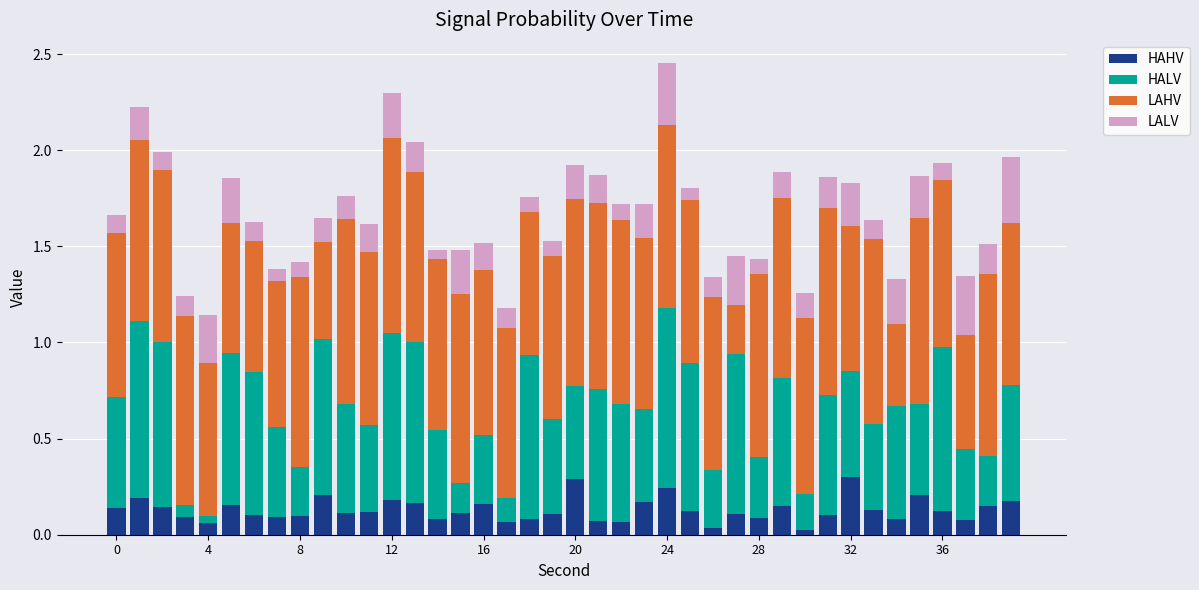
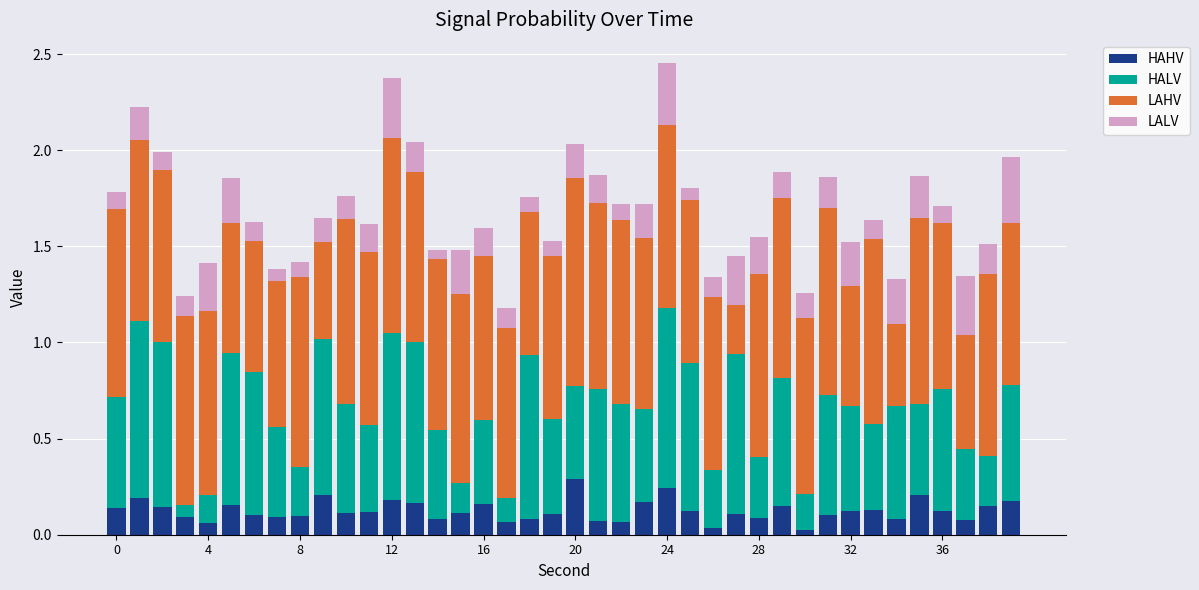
  {
    "HAHV": {
      "0": 0.14,
      "4": 0.06,
      "8": 0.10,
      "12": 0.18,
      "16": 0.16,
      "20": 0.29,
      "24": 0.24,
      "28": 0.09,
-     "32": 0.30,
+     "32": 0.12,
      "36": 0.12
    },
    "HALV": {
      "0": 0.58,
-     "4": 0.04,
+     "4": 0.15,
      "8": 0.26,
      "12": 0.87,
-     "16": 0.36,
+     "16": 0.44,
      "20": 0.48,
      "24": 0.94,
      "28": 0.32,
      "32": 0.55,
-     "36": 0.85
+     "36": 0.63
    },
    "LAHV": {
-     "0": 0.85,
-     "4": 0.80,
+     "0": 0.97,
+     "4": 0.96,
      "8": 0.98,
      "12": 1.01,
      "16": 0.86,
-     "20": 0.98,
+     "20": 1.08,
      "24": 0.95,
      "28": 0.95,
-     "32": 0.76,
+     "32": 0.63,
      "36": 0.87
    },
    "LALV": {
      "0": 0.09,
      "4": 0.25,
      "8": 0.08,
-     "12": 0.23,
+     "12": 0.31,
      "16": 0.14,
      "20": 0.18,
      "24": 0.32,
-     "28": 0.08,
+     "28": 0.19,
      "32": 0.23,
      "36": 0.09
    }
  }
